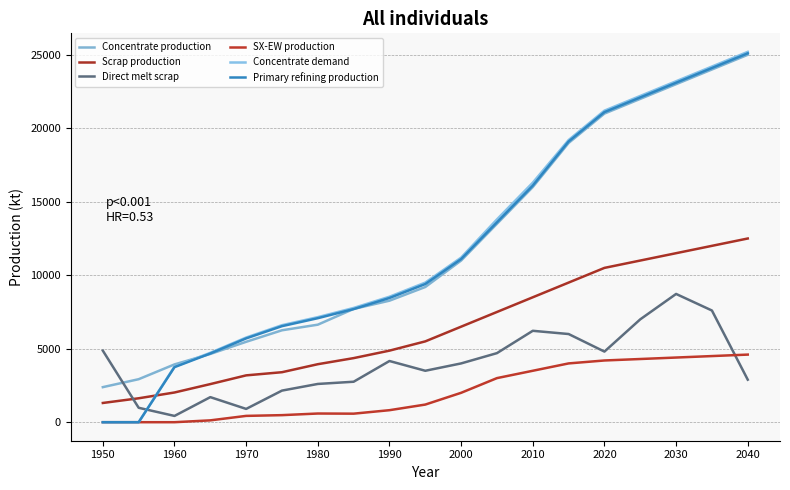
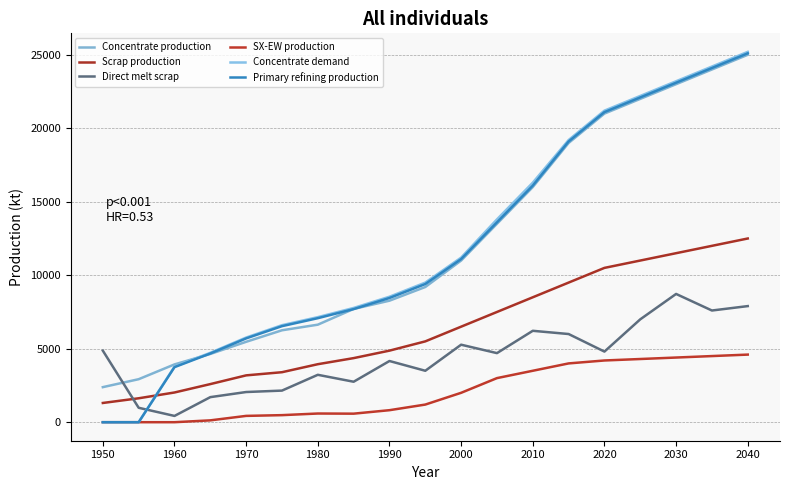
  {
    "Direct melt scrap": {
      "1950": 4900,
      "1960": 400,
-     "1970": 900,
-     "1980": 2600,
+     "1970": 2100,
+     "1980": 3200,
      "1990": 4200,
-     "2000": 4000,
+     "2000": 5300,
      "2010": 6200,
      "2020": 4800,
      "2030": 8700,
-     "2040": 2900
+     "2040": 7900
    }
  }
